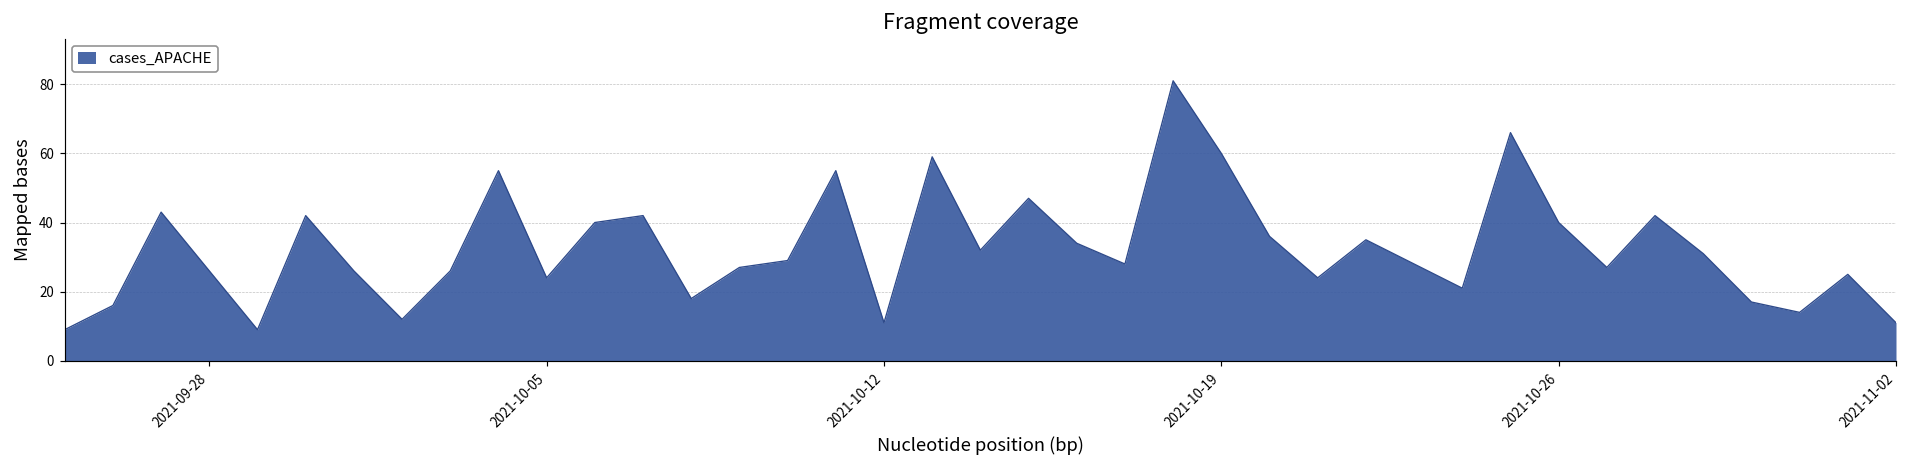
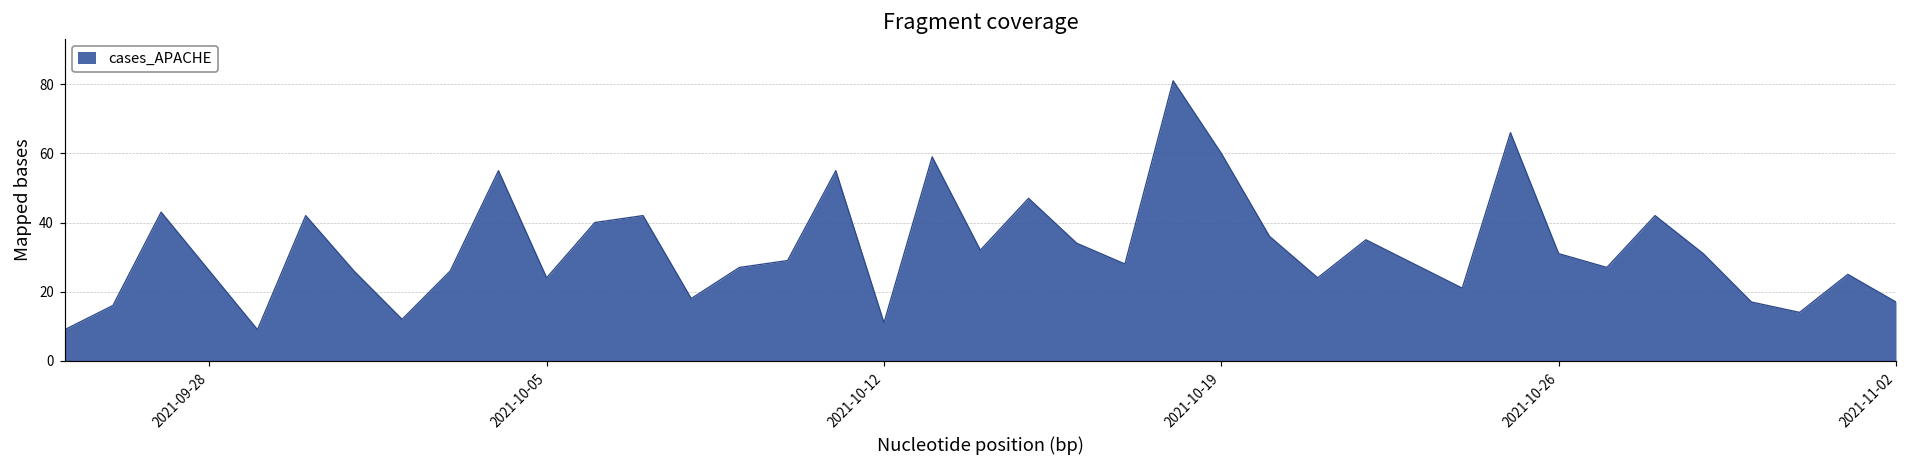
  {
    "2021-09-28": 26,
    "2021-10-05": 24,
    "2021-10-12": 11,
    "2021-10-19": 60,
-   "2021-10-26": 40,
-   "2021-11-02": 11
+   "2021-10-26": 31,
+   "2021-11-02": 17
  }
